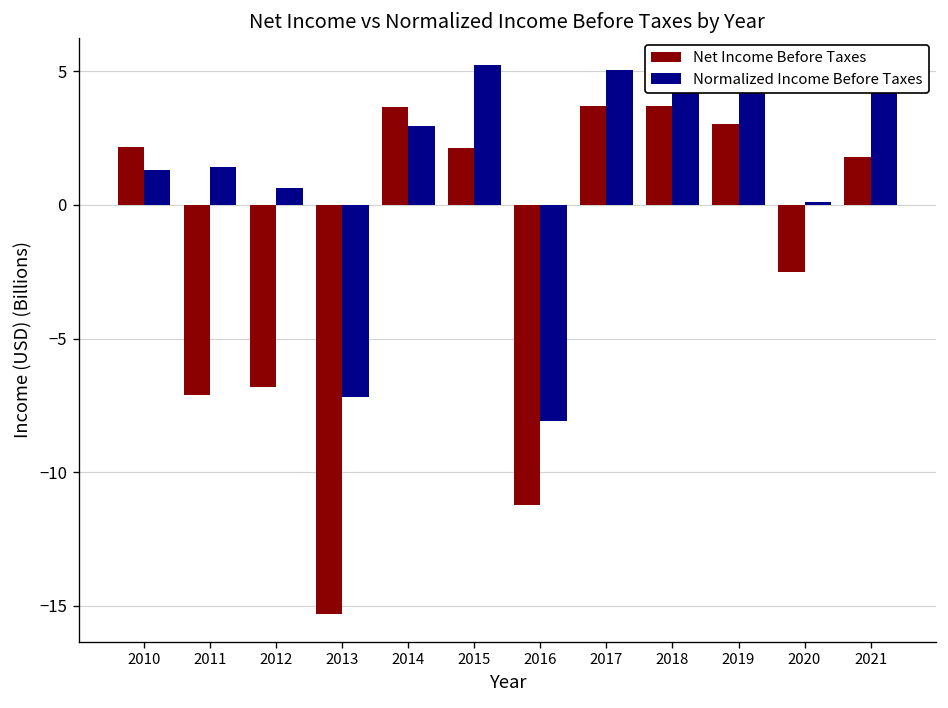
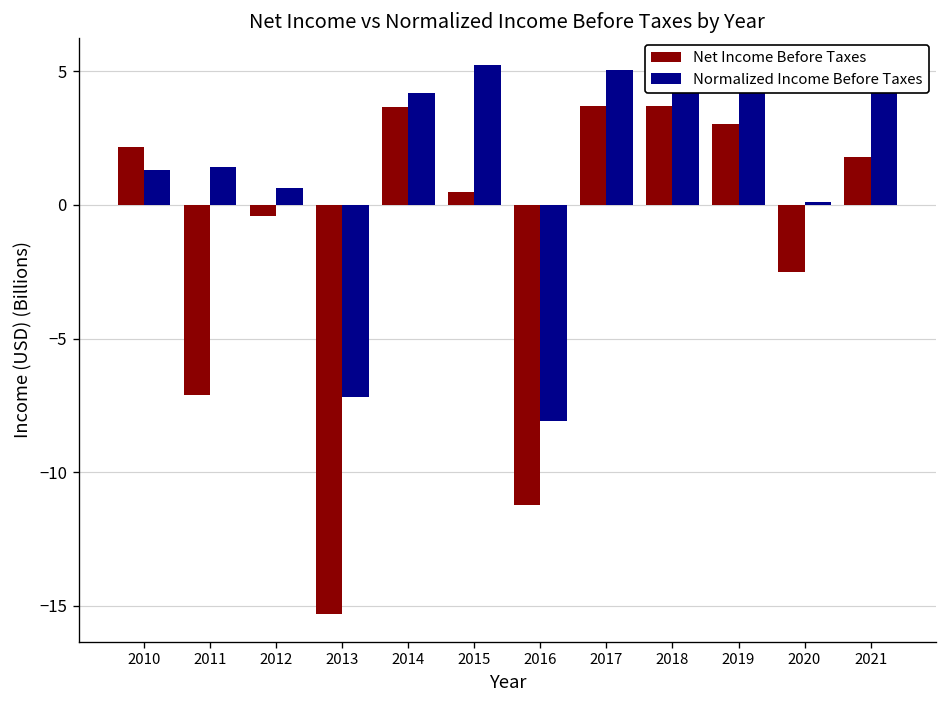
  {
    "Net Income Before Taxes": {
      "2010": 2.2,
      "2011": -7.1,
-     "2012": -6.8,
+     "2012": -0.4,
      "2013": -15.3,
      "2014": 3.7,
-     "2015": 2.1,
+     "2015": 0.5,
      "2016": -11.2,
      "2017": 3.7,
      "2018": 3.7,
      "2019": 3.0,
      "2020": -2.5,
      "2021": 1.8
    },
    "Normalized Income Before Taxes": {
      "2010": 1.3,
      "2011": 1.4,
      "2012": 0.6,
      "2013": -7.2,
-     "2014": 3.0,
+     "2014": 4.2,
      "2015": 5.2,
      "2016": -8.1,
      "2017": 5.1
    }
  }
